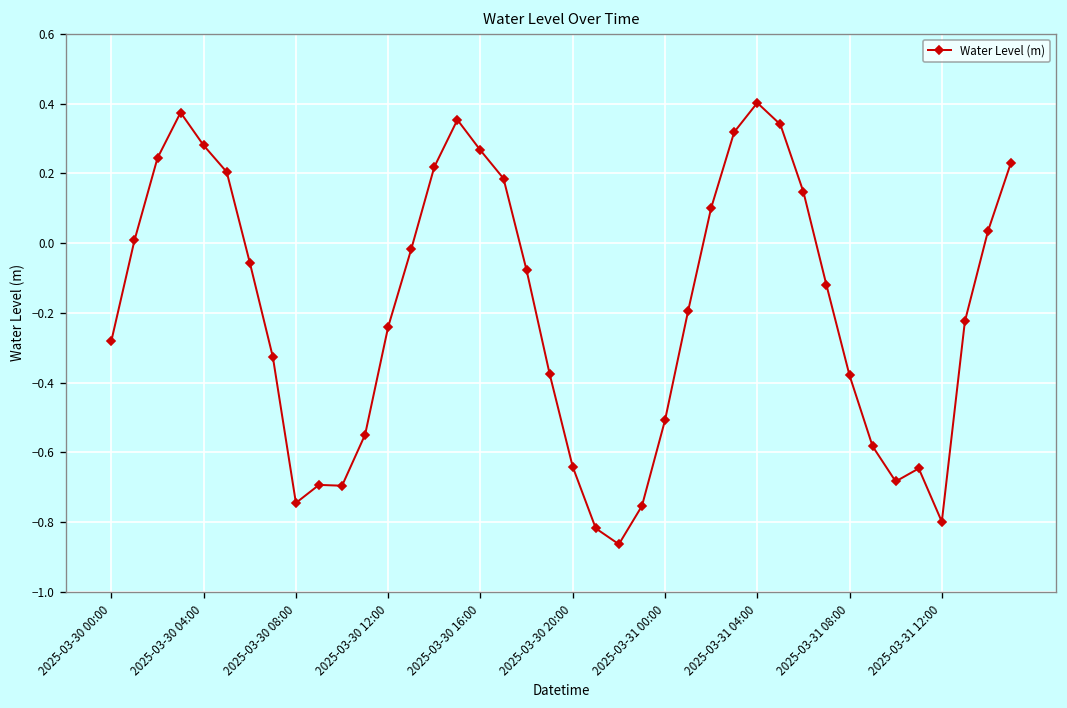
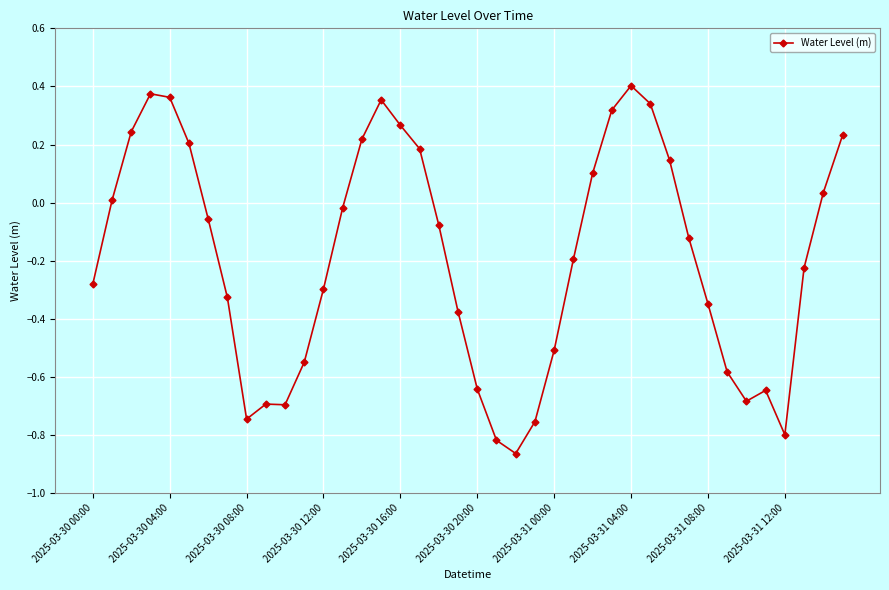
  {
    "2025-03-30 00:00": -0.28,
-   "2025-03-30 04:00": 0.28,
+   "2025-03-30 04:00": 0.36,
    "2025-03-30 08:00": -0.75,
-   "2025-03-30 12:00": -0.24,
+   "2025-03-30 12:00": -0.30,
    "2025-03-30 16:00": 0.27,
    "2025-03-30 20:00": -0.64,
    "2025-03-31 00:00": -0.51,
    "2025-03-31 04:00": 0.40,
-   "2025-03-31 08:00": -0.38,
+   "2025-03-31 08:00": -0.35,
    "2025-03-31 12:00": -0.80
  }
